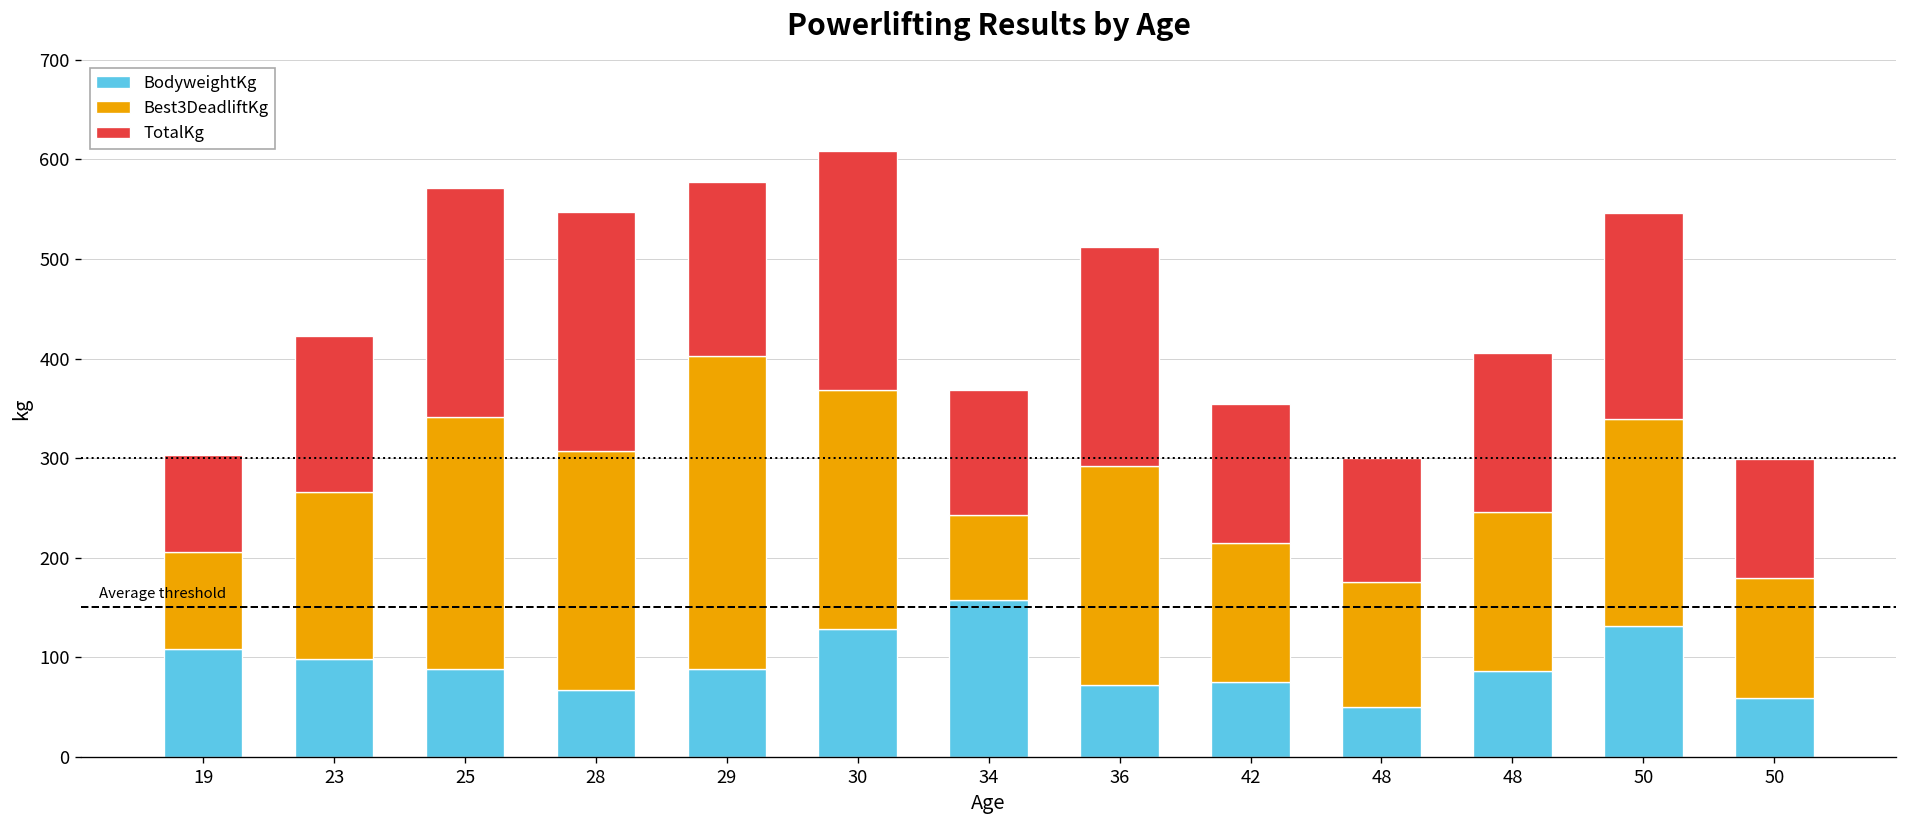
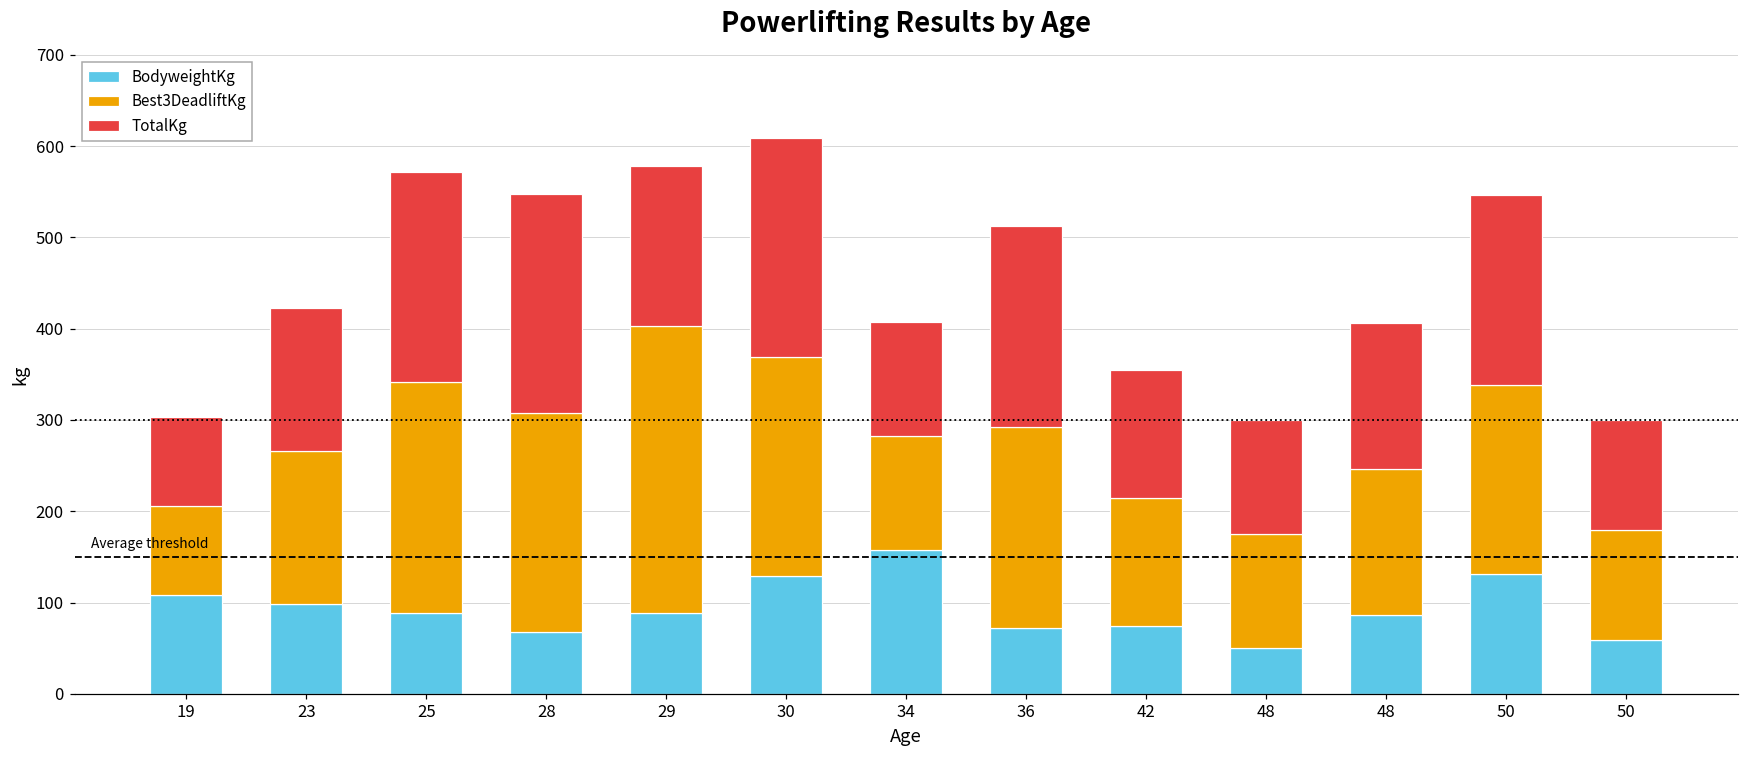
  {
    "BodyweightKg": {
      "19": 110,
      "23": 100,
      "25": 90,
      "28": 70,
      "29": 90,
      "30": 130,
      "34": 160,
      "36": 70,
      "42": 70
    },
    "Best3DeadliftKg": {
      "19": 100,
      "23": 170,
      "25": 250,
      "28": 240,
      "29": 310,
      "30": 240,
-     "34": 90,
+     "34": 130,
      "36": 220,
      "42": 140
    },
    "TotalKg": {
      "19": 100,
      "23": 160,
      "25": 230,
      "28": 240,
      "29": 180,
      "30": 240,
      "34": 130,
      "36": 220,
      "42": 140
    }
  }
